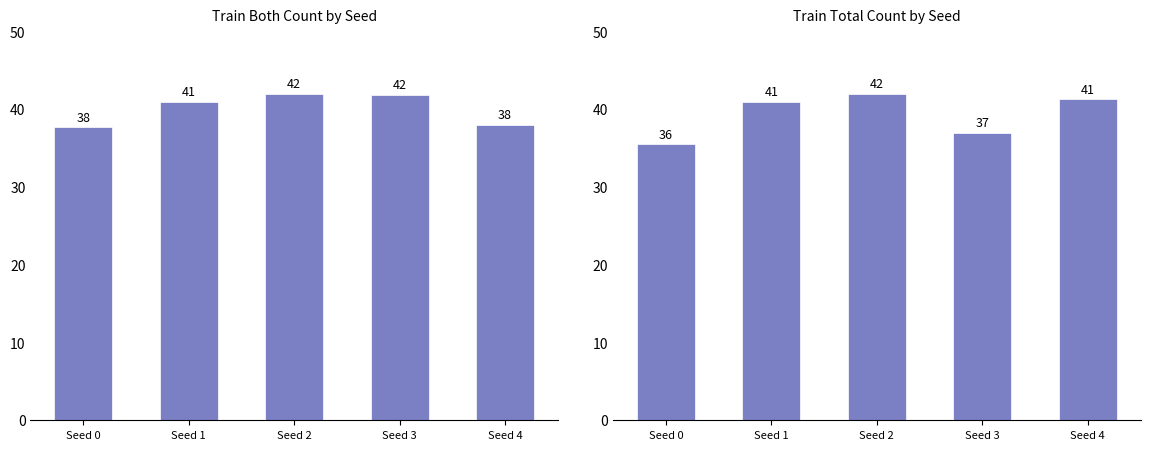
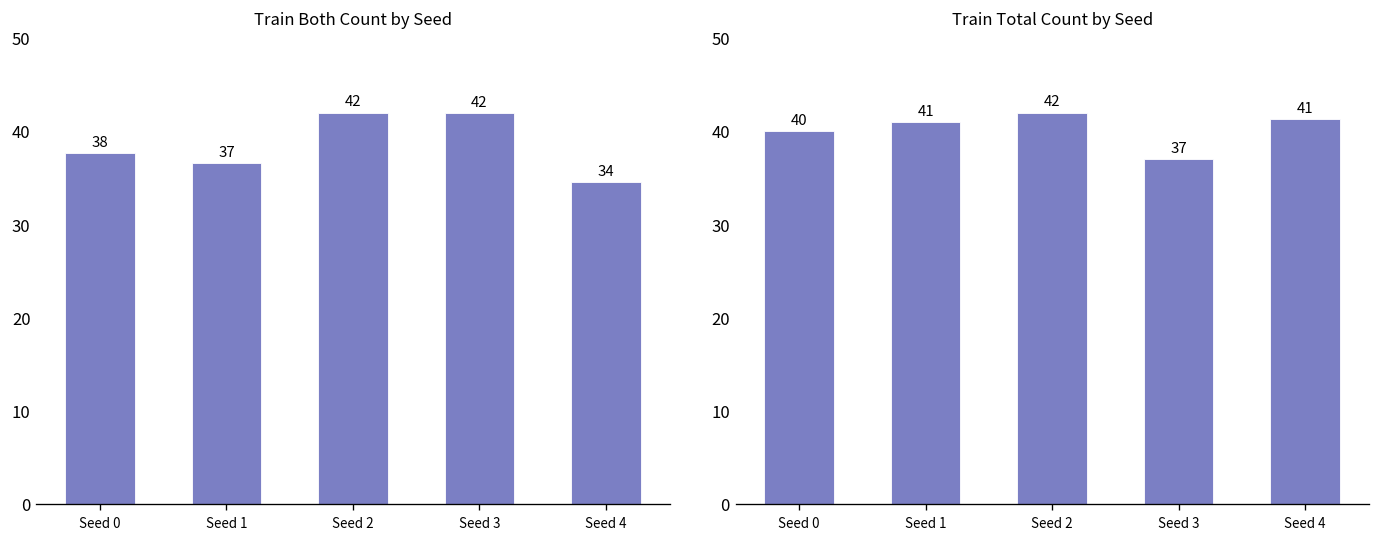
  {
    "Train Both Count by Seed": {
      "Seed 0": 38,
-     "Seed 1": 41,
+     "Seed 1": 37,
      "Seed 2": 42,
      "Seed 3": 42,
-     "Seed 4": 38
+     "Seed 4": 34
    },
    "Train Total Count by Seed": {
-     "Seed 0": 36,
+     "Seed 0": 40,
      "Seed 1": 41,
      "Seed 2": 42,
      "Seed 3": 37,
      "Seed 4": 41
    }
  }
